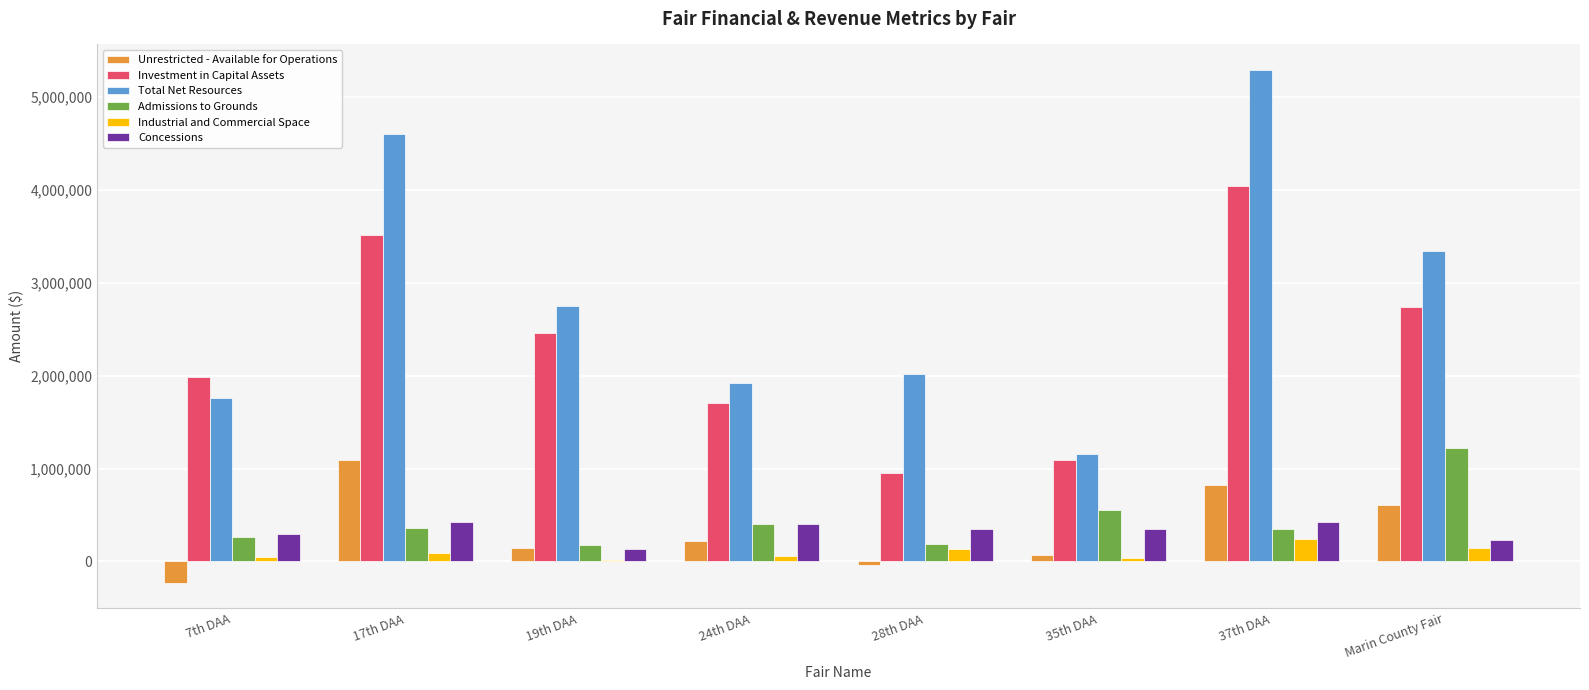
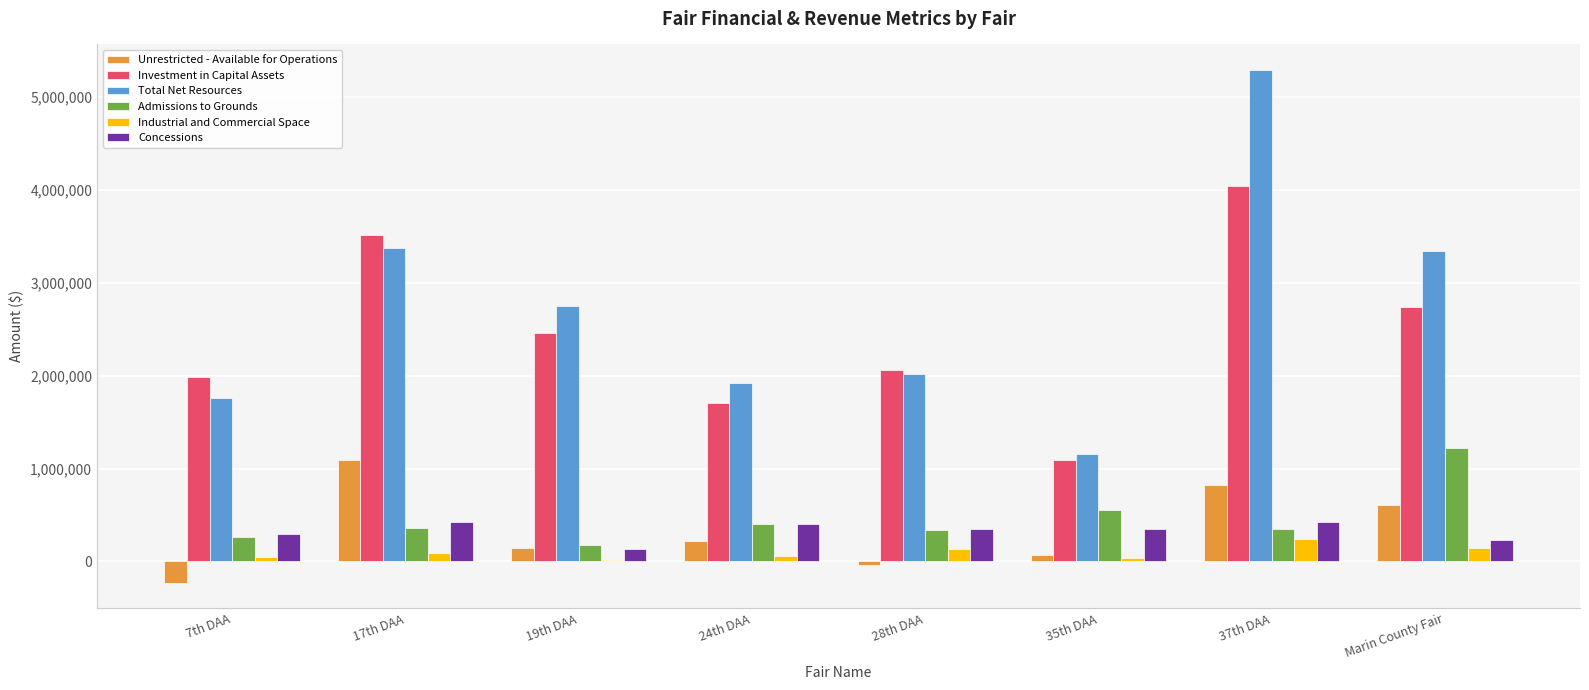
  {
    "Unrestricted - Available for Operations": {
      "7th DAA": "-200,000",
      "17th DAA": "1,100,000",
      "19th DAA": "100,000",
      "24th DAA": "200,000",
      "28th DAA": "0",
      "35th DAA": "100,000",
      "37th DAA": "800,000",
      "Marin County Fair": "600,000"
    },
    "Investment in Capital Assets": {
      "7th DAA": "2,000,000",
      "17th DAA": "3,500,000",
      "19th DAA": "2,500,000",
      "24th DAA": "1,700,000",
-     "28th DAA": "1,000,000",
+     "28th DAA": "2,100,000",
      "35th DAA": "1,100,000",
      "37th DAA": "4,000,000",
      "Marin County Fair": "2,700,000"
    },
    "Total Net Resources": {
      "7th DAA": "1,800,000",
-     "17th DAA": "4,600,000",
+     "17th DAA": "3,400,000",
      "19th DAA": "2,700,000",
      "24th DAA": "1,900,000",
      "28th DAA": "2,000,000",
      "35th DAA": "1,200,000",
      "37th DAA": "5,300,000",
      "Marin County Fair": "3,300,000"
    },
    "Admissions to Grounds": {
      "7th DAA": "300,000",
      "17th DAA": "400,000",
      "19th DAA": "200,000",
      "24th DAA": "400,000",
-     "28th DAA": "200,000",
+     "28th DAA": "300,000",
      "35th DAA": "500,000",
      "37th DAA": "400,000",
      "Marin County Fair": "1,200,000"
    },
    "Industrial and Commercial Space": {
      "7th DAA": "0",
      "17th DAA": "100,000",
      "24th DAA": "100,000",
      "28th DAA": "100,000",
      "35th DAA": "0",
      "37th DAA": "200,000",
      "Marin County Fair": "100,000"
    },
    "Concessions": {
      "7th DAA": "300,000",
      "17th DAA": "400,000",
      "19th DAA": "100,000",
      "24th DAA": "400,000",
      "28th DAA": "300,000",
      "35th DAA": "300,000",
      "37th DAA": "400,000",
      "Marin County Fair": "200,000"
    }
  }
